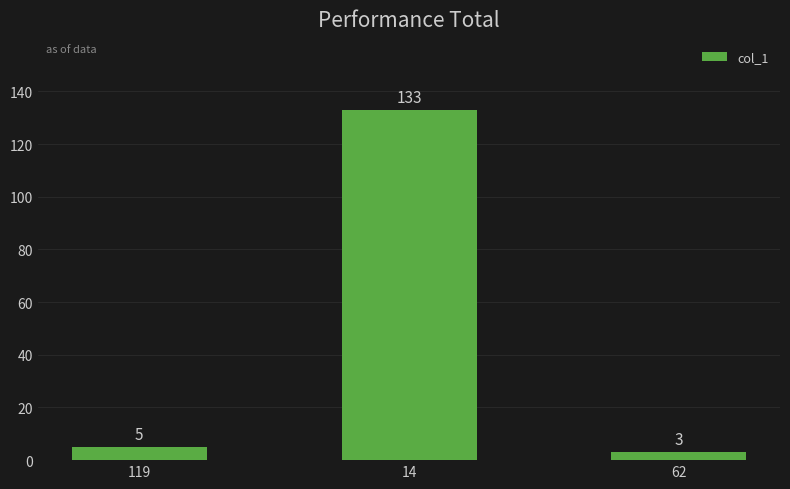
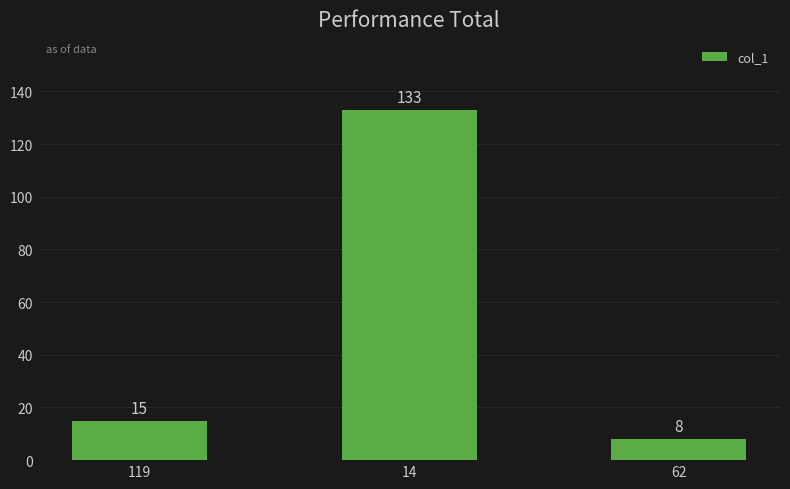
  {
-   "119": 5,
+   "119": 15,
    "14": 133,
-   "62": 3
+   "62": 8
  }
